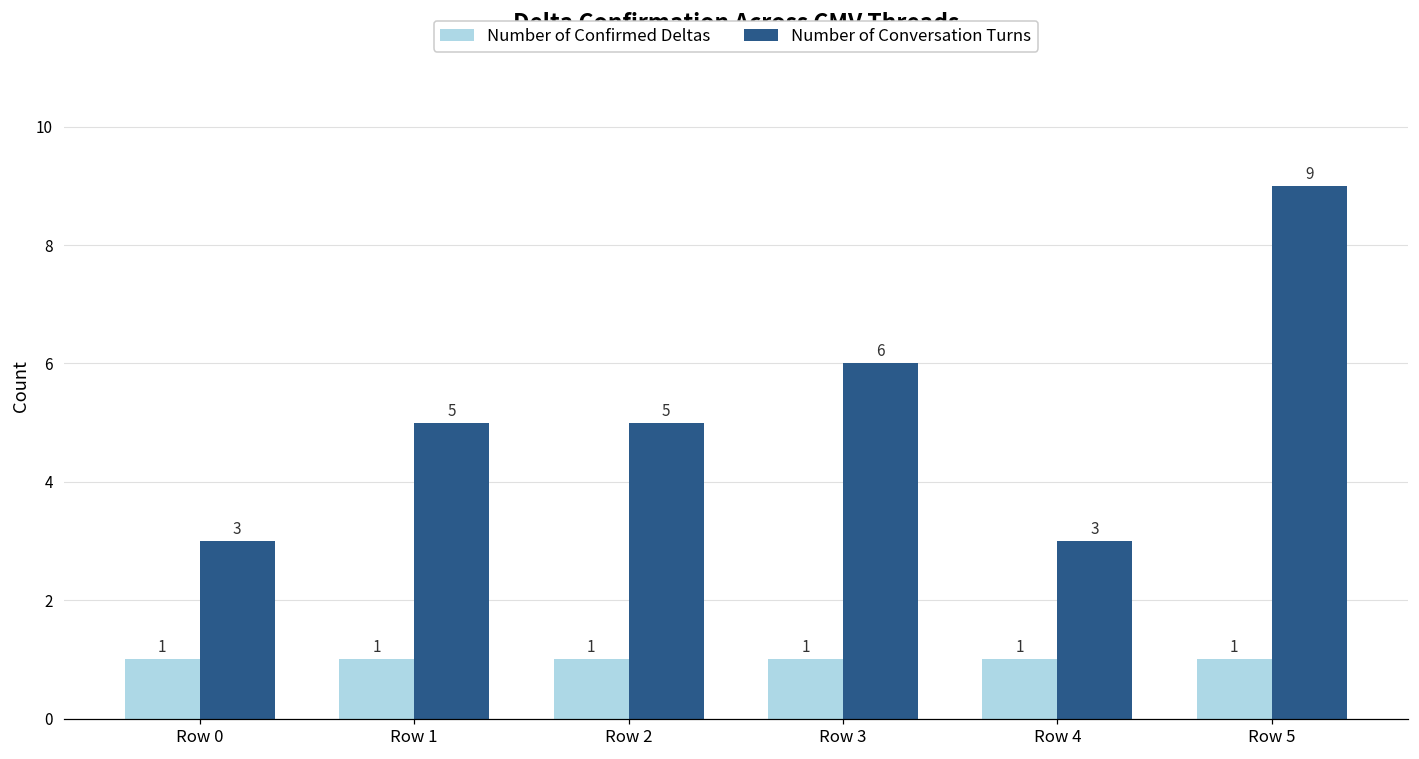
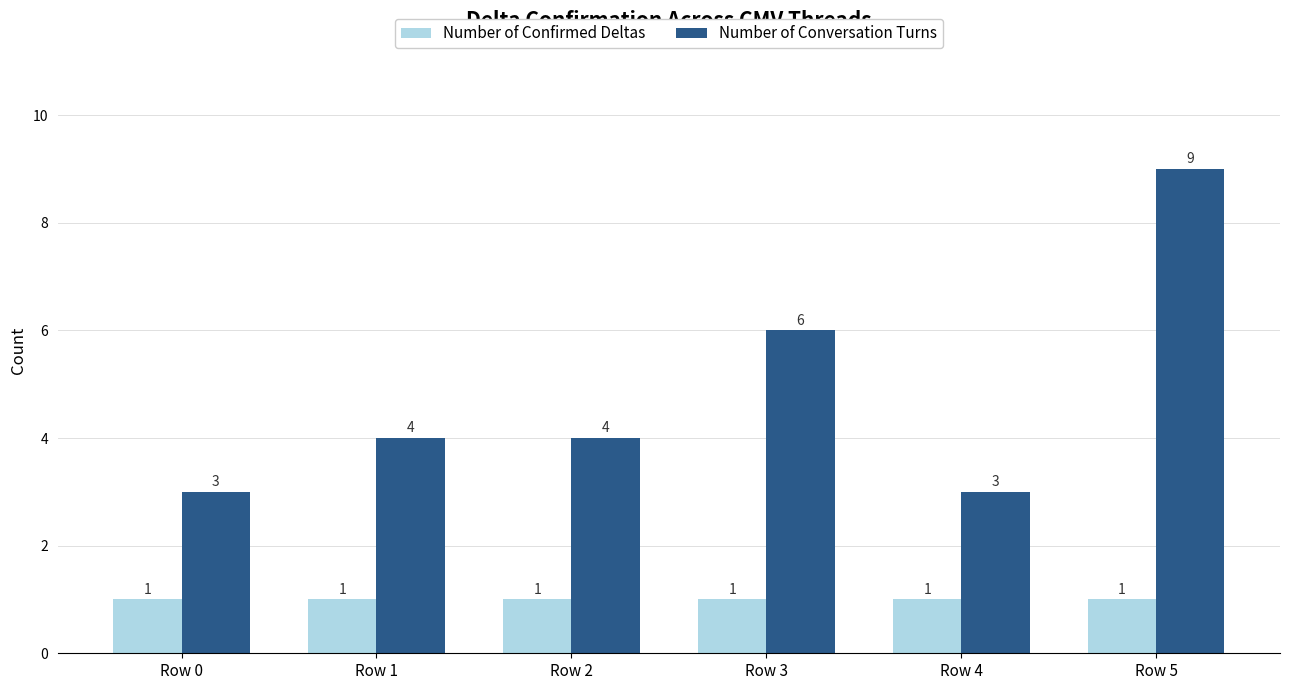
  {
    "Number of Confirmed Deltas": {
      "Row 0": 1,
      "Row 1": 1,
      "Row 2": 1,
      "Row 3": 1,
      "Row 4": 1,
      "Row 5": 1
    },
    "Number of Conversation Turns": {
      "Row 0": 3,
-     "Row 1": 5,
-     "Row 2": 5,
+     "Row 1": 4,
+     "Row 2": 4,
      "Row 3": 6,
      "Row 4": 3,
      "Row 5": 9
    }
  }
